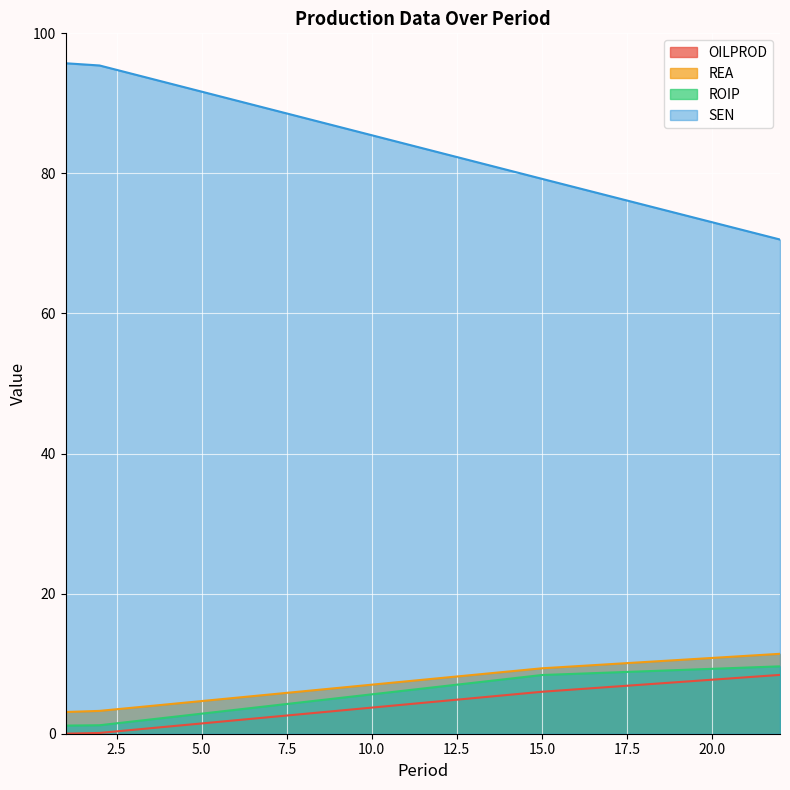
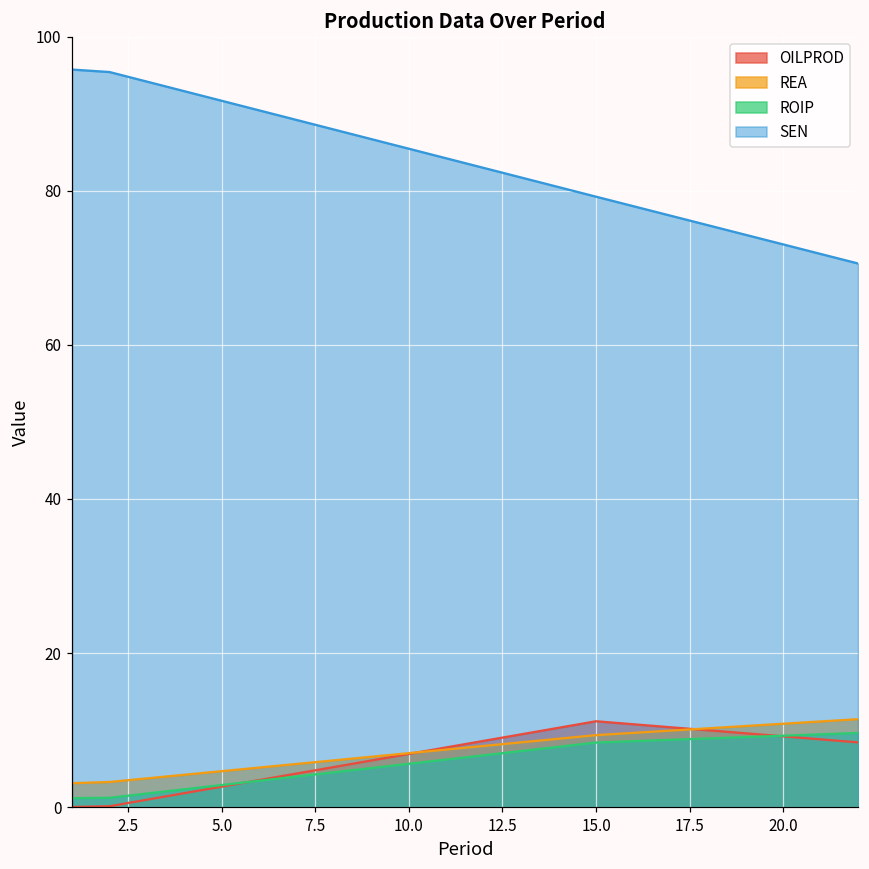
  {
    "OILPROD": {
-     "15.0": 6
+     "15.0": 11
    },
    "REA": {
      "15.0": 9
    },
    "ROIP": {
      "15.0": 8
    },
    "SEN": {
      "15.0": 79
    }
  }
